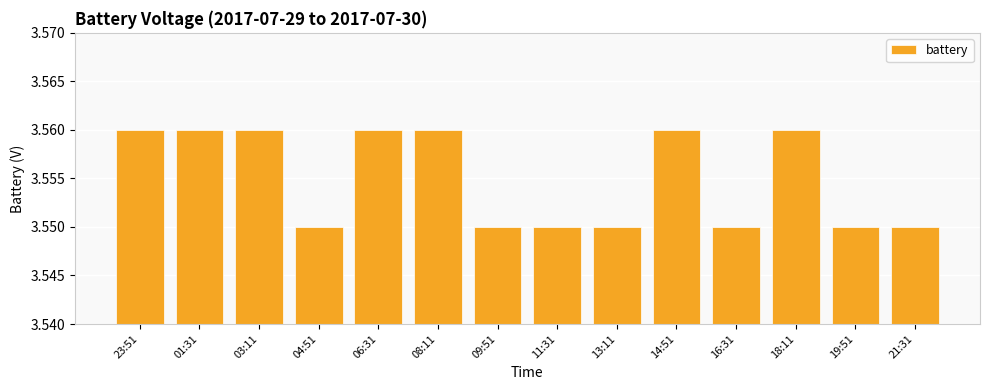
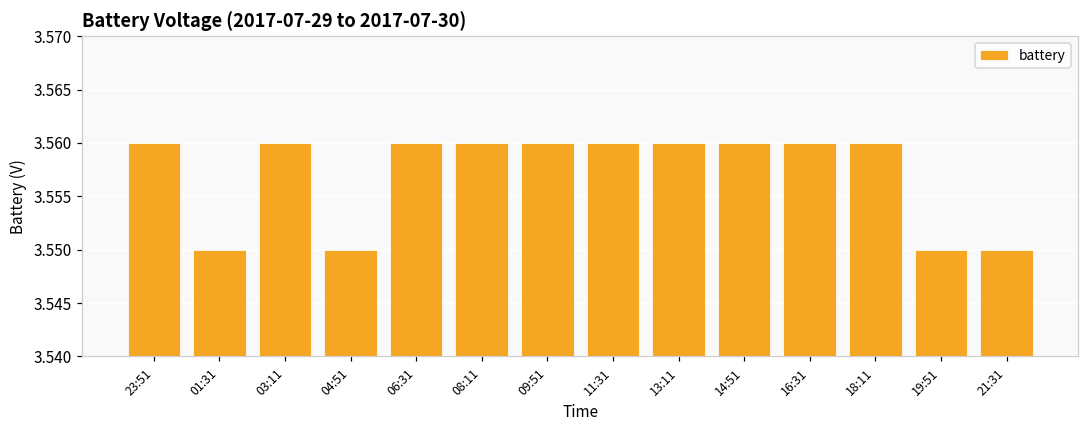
  {
    "23:51": 3.56,
-   "01:31": 3.56,
+   "01:31": 3.55,
    "03:11": 3.56,
    "04:51": 3.55,
    "06:31": 3.56,
    "08:11": 3.56,
-   "09:51": 3.55,
-   "11:31": 3.55,
-   "13:11": 3.55,
+   "09:51": 3.56,
+   "11:31": 3.56,
+   "13:11": 3.56,
    "14:51": 3.56,
-   "16:31": 3.55,
+   "16:31": 3.56,
    "18:11": 3.56,
    "19:51": 3.55,
    "21:31": 3.55
  }
